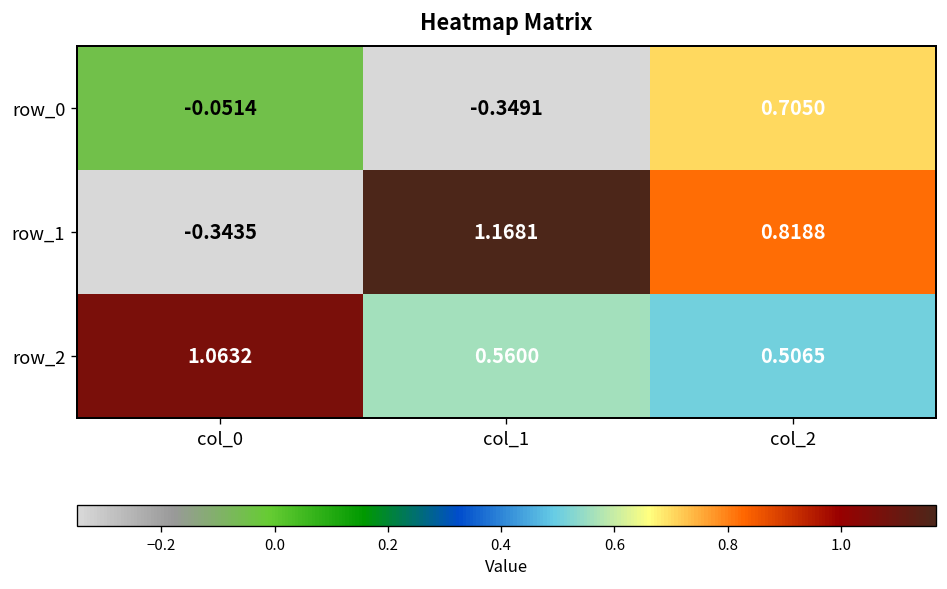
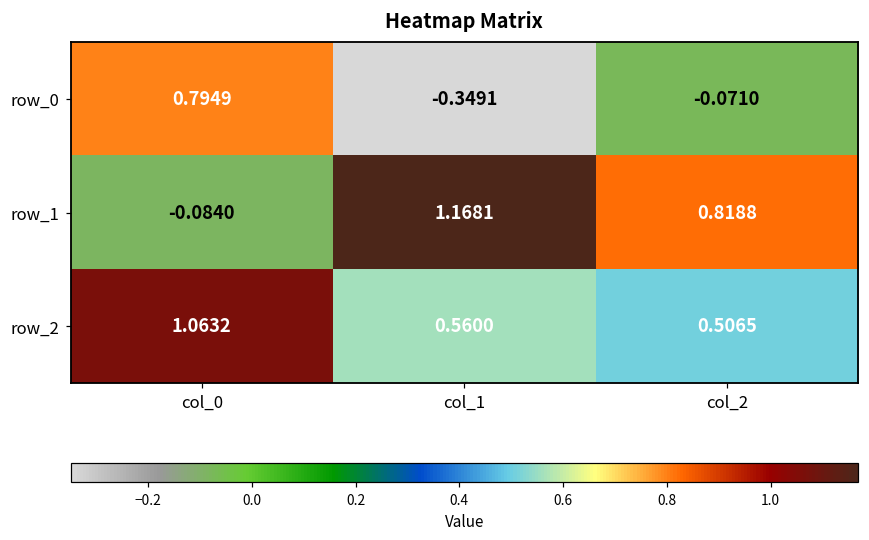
  {
    "row_0": {
-     "col_0": -0.0514,
+     "col_0": 0.7949,
      "col_1": -0.3491,
-     "col_2": 0.7050
+     "col_2": -0.0710
    },
    "row_1": {
-     "col_0": -0.3435,
+     "col_0": -0.0840,
      "col_1": 1.1681,
      "col_2": 0.8188
    },
    "row_2": {
      "col_0": 1.0632,
      "col_1": 0.5600,
      "col_2": 0.5065
    }
  }
